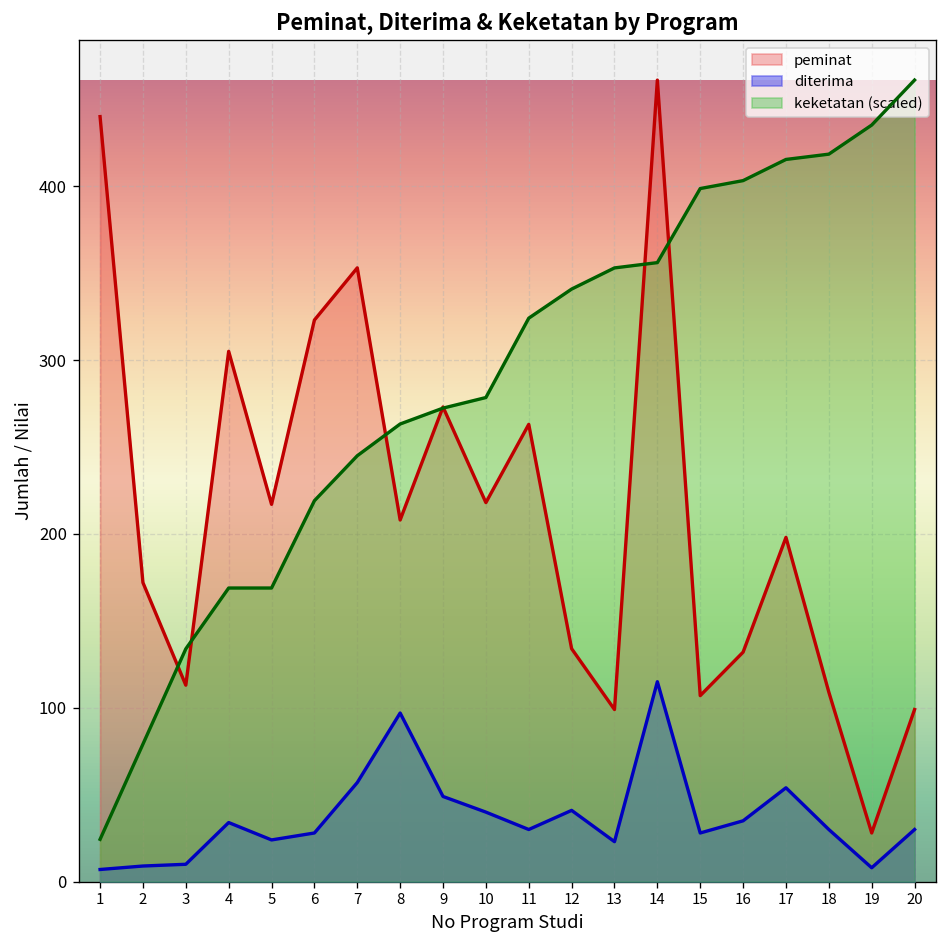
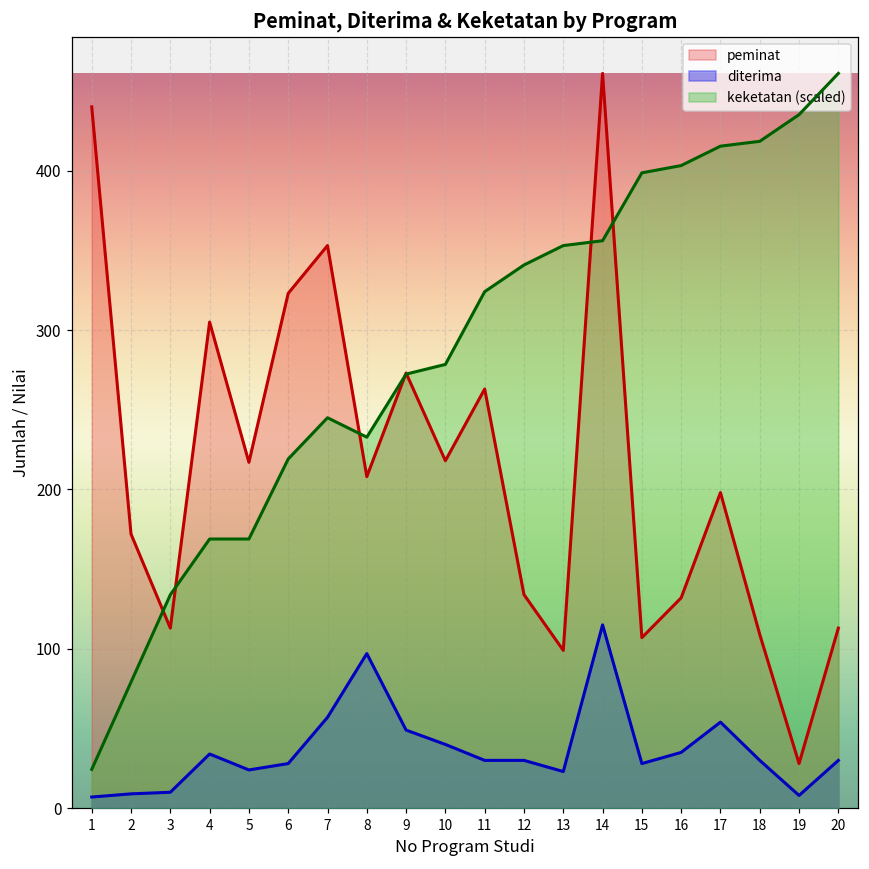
  {
    "peminat": {
      "1": 440,
      "2": 172,
      "3": 113,
      "4": 305,
      "5": 217,
      "6": 323,
      "7": 353,
      "8": 208,
      "10": 218,
      "11": 263,
      "12": 134,
      "13": 99,
      "14": 461,
      "15": 107,
      "16": 132,
      "17": 198,
      "18": 109,
      "19": 28,
-     "20": 99
+     "20": 113
    },
    "diterima": {
      "1": 7,
      "2": 9,
      "3": 10,
      "4": 34,
      "5": 24,
      "6": 28,
      "7": 57,
      "8": 97,
      "9": 49,
      "10": 40,
      "11": 30,
-     "12": 41,
+     "12": 30,
      "13": 23,
      "14": 115,
      "15": 28,
      "16": 35,
      "17": 54,
      "18": 30,
      "19": 8,
      "20": 30
    },
    "keketatan (scaled)": {
      "1": 24,
      "2": 79,
      "3": 134,
      "4": 169,
      "5": 169,
      "6": 219,
      "7": 245,
-     "8": 263,
+     "8": 233,
      "10": 278,
      "11": 324,
      "12": 341,
      "13": 353,
      "14": 356,
      "15": 399,
      "16": 403,
      "17": 415,
      "18": 418,
      "19": 435
    }
  }
